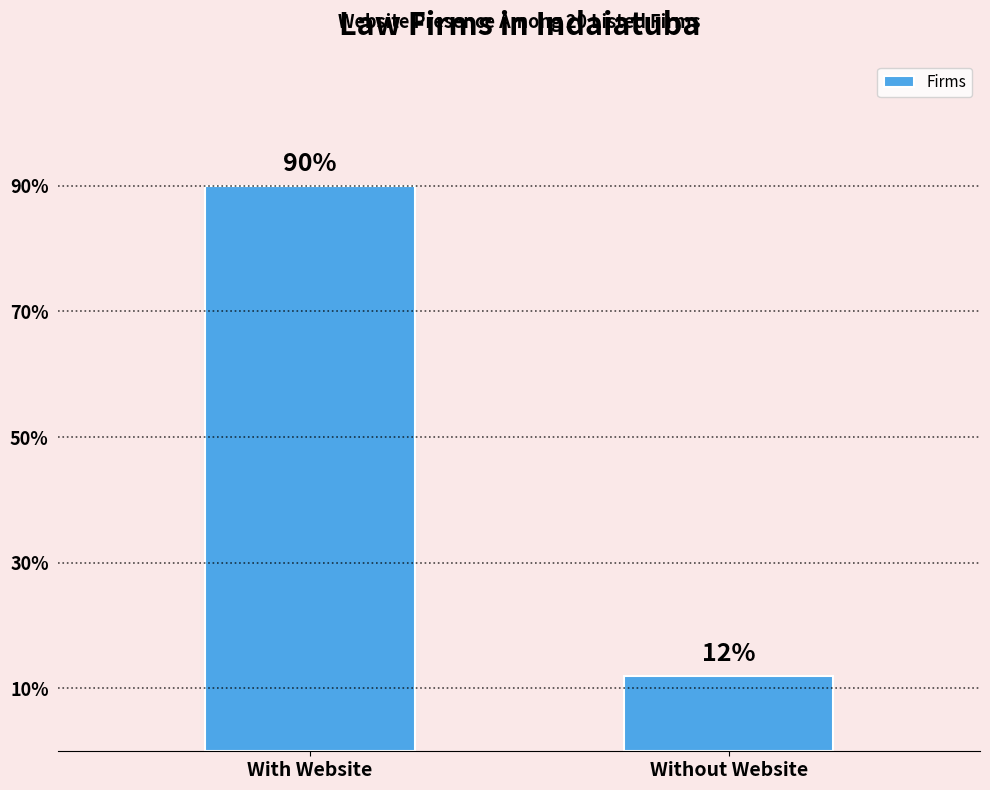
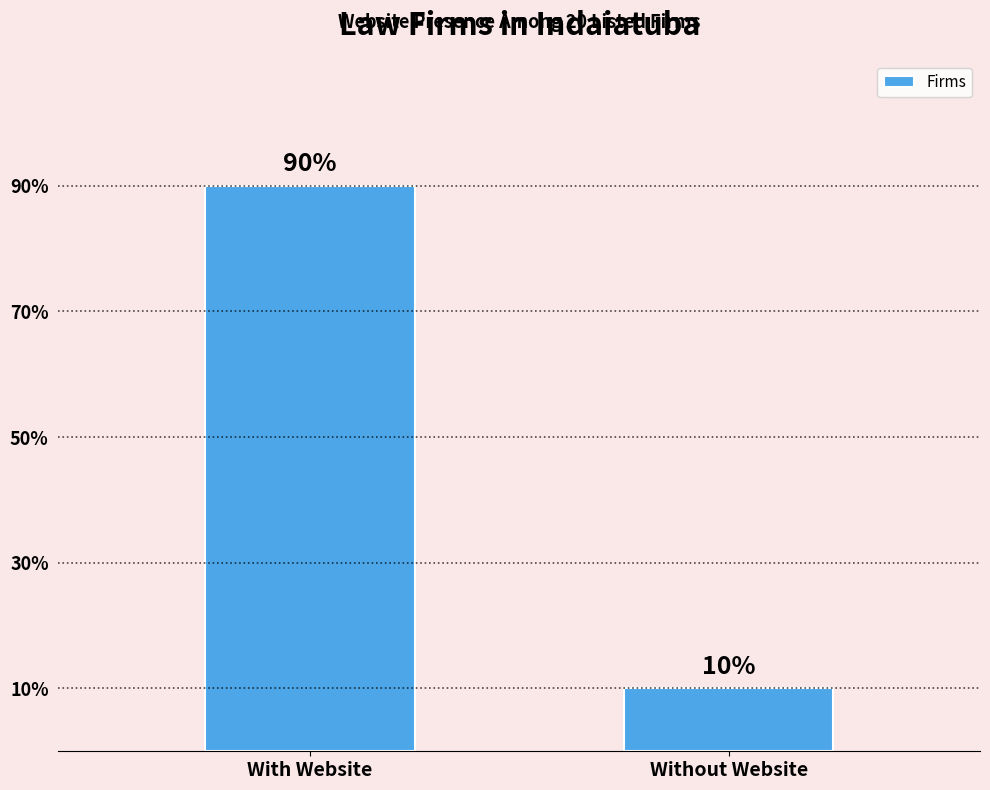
  {
    "With Website": "90%",
-   "Without Website": "12%"
+   "Without Website": "10%"
  }
